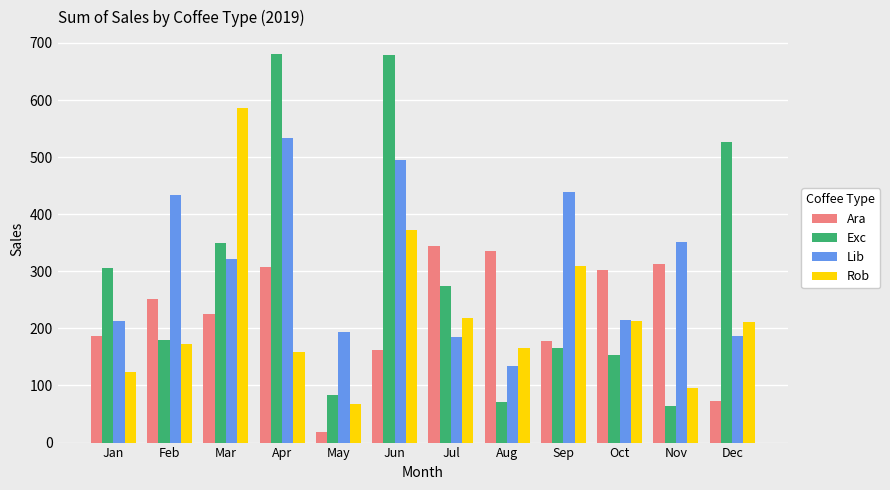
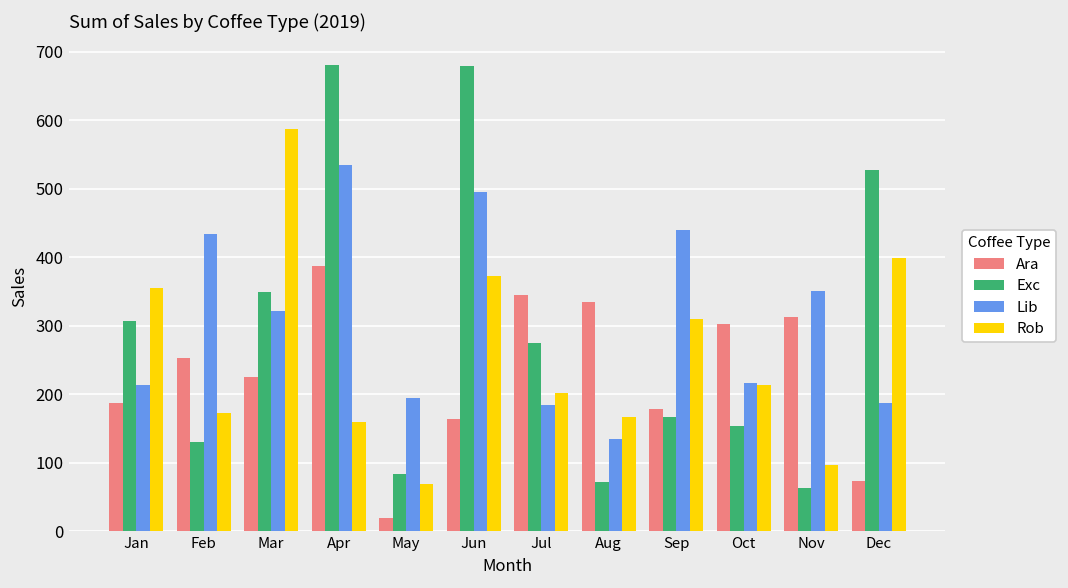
  {
    "Ara": {
      "Jan": 190,
      "Feb": 250,
      "Mar": 220,
-     "Apr": 310,
+     "Apr": 390,
      "May": 20,
      "Jun": 160,
      "Jul": 350,
      "Aug": 330,
      "Sep": 180,
      "Oct": 300,
      "Nov": 310,
      "Dec": 70
    },
    "Exc": {
      "Jan": 310,
-     "Feb": 180,
+     "Feb": 130,
      "Mar": 350,
      "Apr": 680,
      "May": 80,
      "Jun": 680,
      "Jul": 270,
      "Aug": 70,
      "Sep": 170,
      "Oct": 150,
      "Nov": 60,
      "Dec": 530
    },
    "Lib": {
      "Jan": 210,
      "Feb": 430,
      "Mar": 320,
      "Apr": 530,
      "May": 190,
      "Jun": 490,
      "Jul": 180,
      "Aug": 130,
      "Sep": 440,
      "Oct": 220,
      "Nov": 350,
      "Dec": 190
    },
    "Rob": {
-     "Jan": 120,
+     "Jan": 360,
      "Feb": 170,
      "Mar": 590,
      "Apr": 160,
      "May": 70,
      "Jun": 370,
-     "Jul": 220,
+     "Jul": 200,
      "Aug": 170,
      "Sep": 310,
      "Oct": 210,
      "Nov": 100,
-     "Dec": 210
+     "Dec": 400
    }
  }
